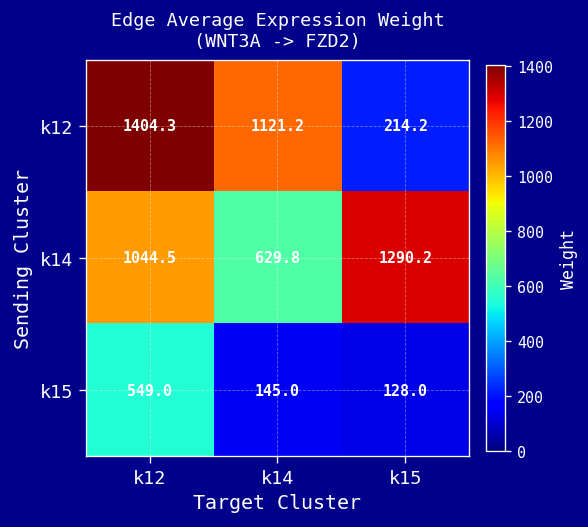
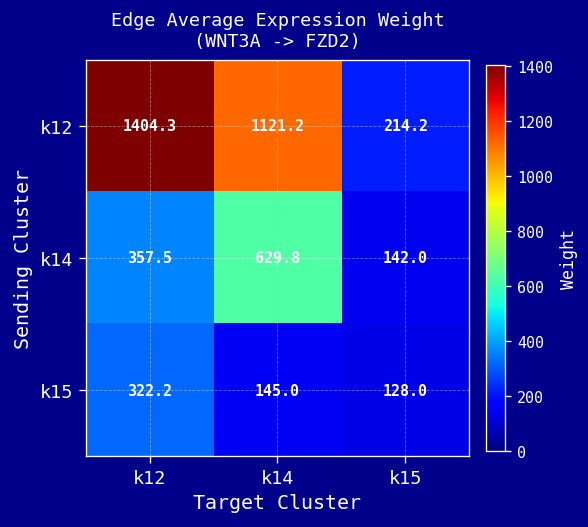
  {
    "k12": {
      "k12": 1404.3,
      "k14": 1121.2,
      "k15": 214.2
    },
    "k14": {
-     "k12": 1044.5,
+     "k12": 357.5,
      "k14": 629.8,
-     "k15": 1290.2
+     "k15": 142.0
    },
    "k15": {
-     "k12": 549.0,
+     "k12": 322.2,
      "k14": 145.0,
      "k15": 128.0
    }
  }
